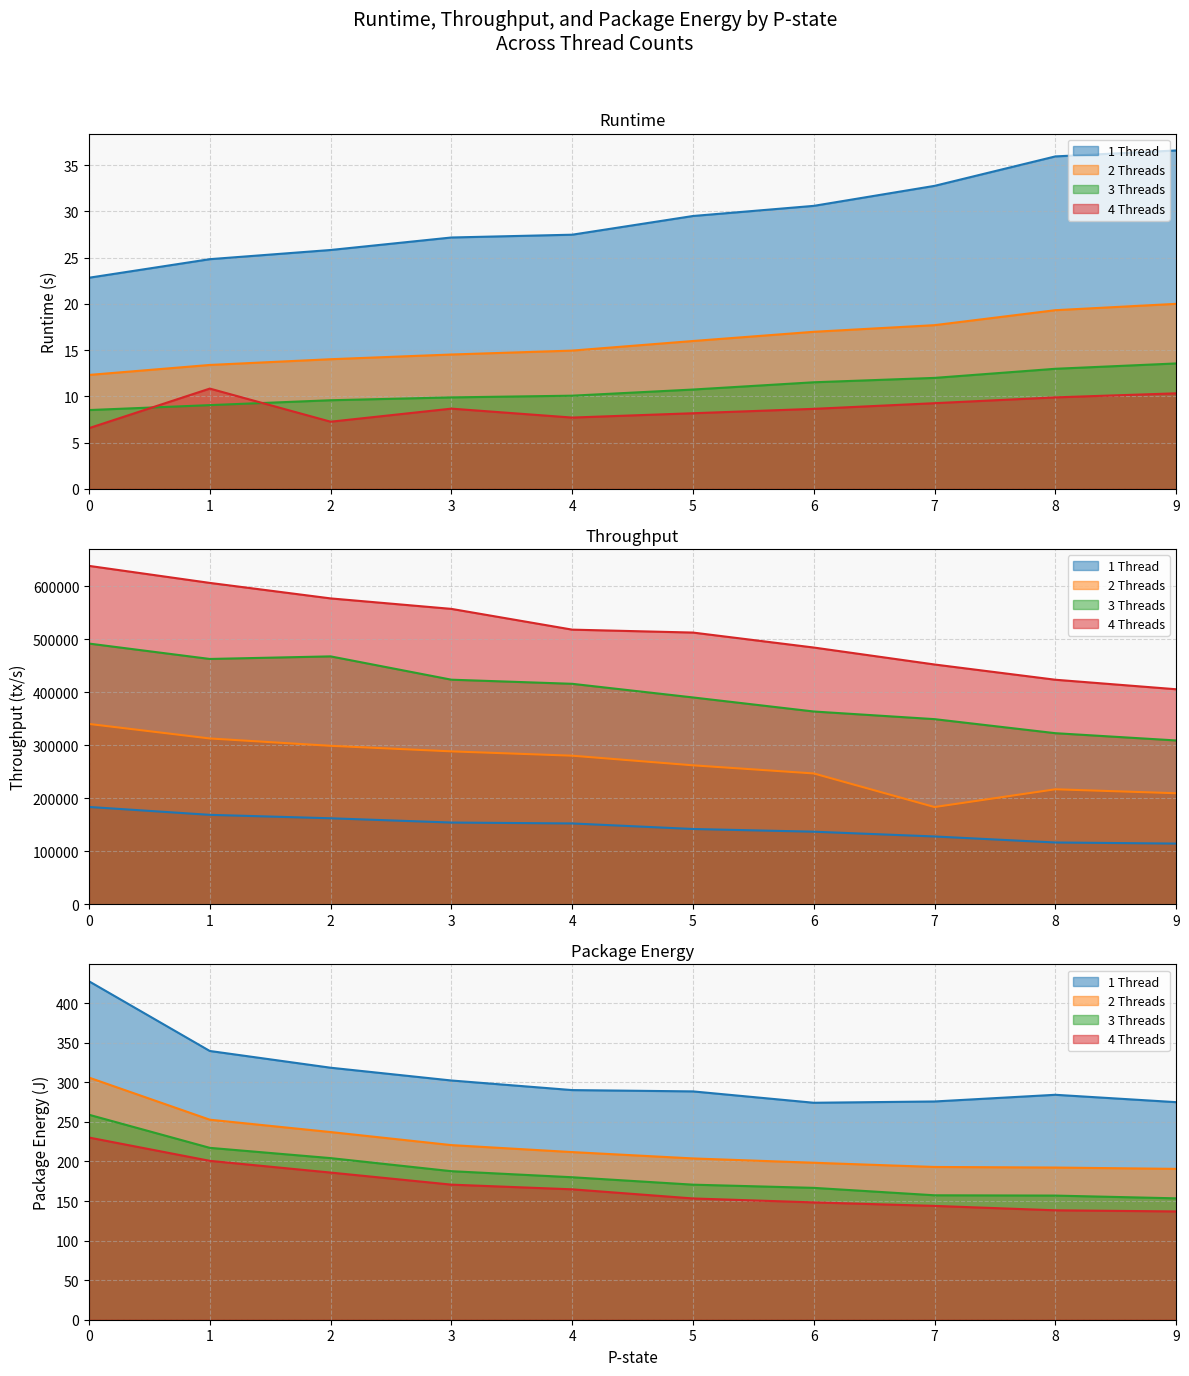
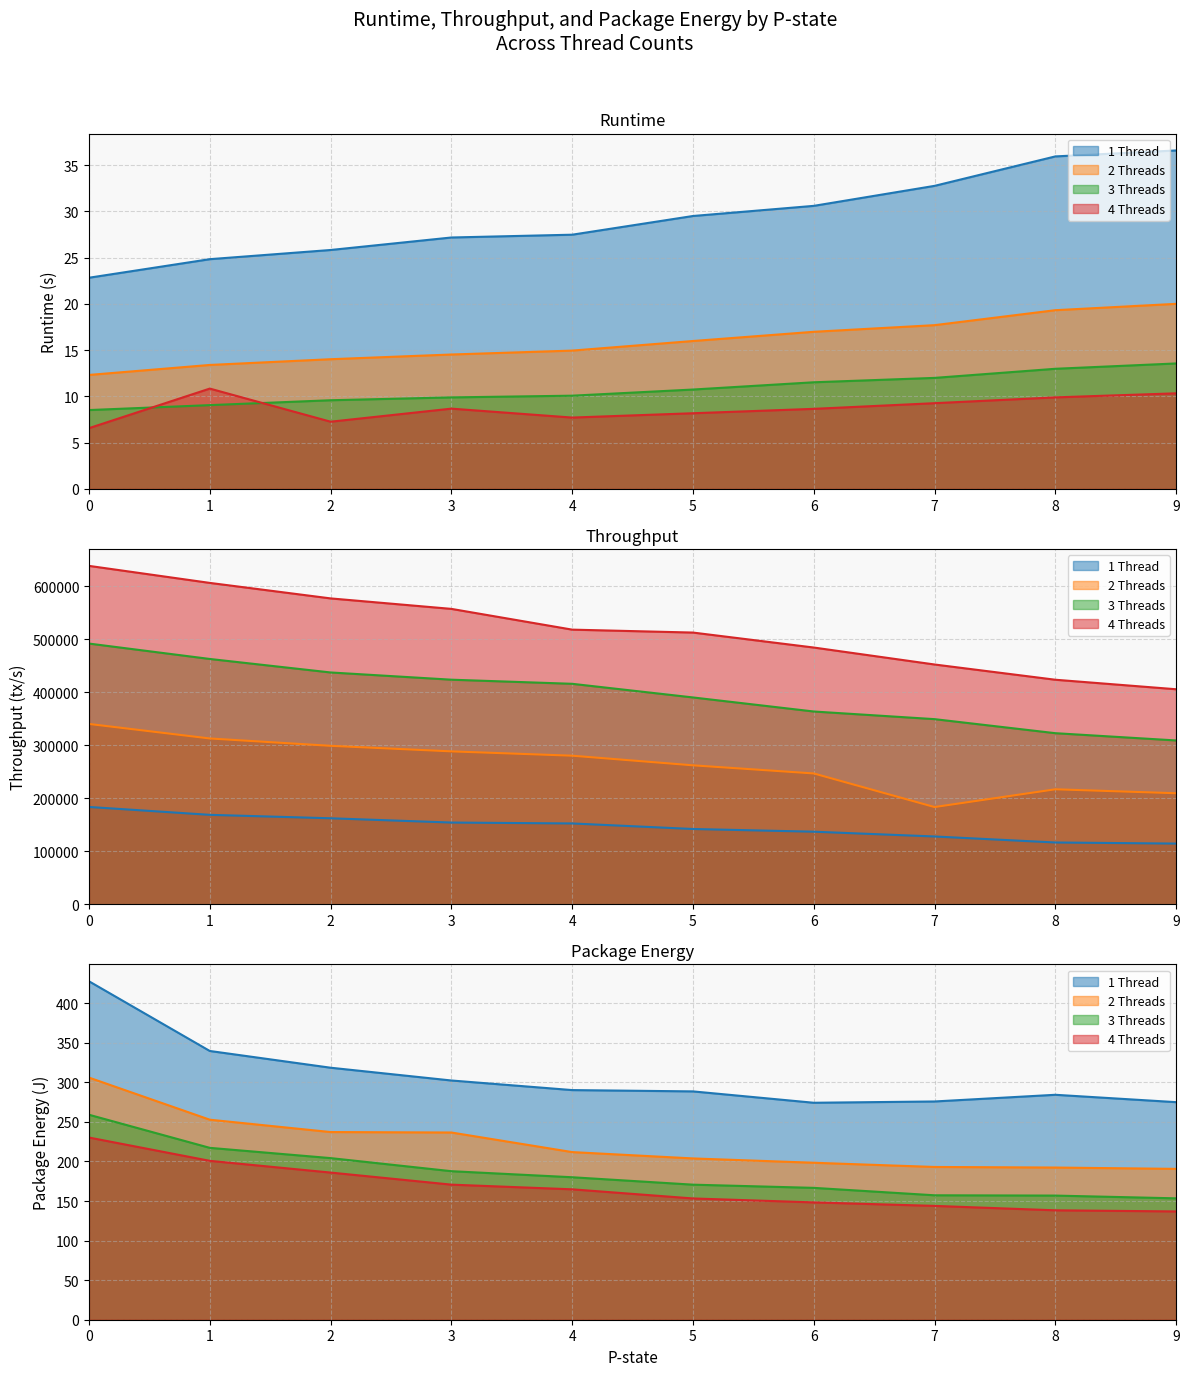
  {
    "Runtime": {
      "1 Thread": {
        "0": 23,
        "1": 25,
        "2": 26,
        "3": 27,
        "4": 27,
        "5": 30,
        "6": 31,
        "7": 33,
        "8": 36,
        "9": 37
      },
      "2 Threads": {
        "0": 12,
        "1": 13,
        "2": 14,
        "3": 15,
        "4": 15,
        "5": 16,
        "6": 17,
        "7": 18,
        "8": 19,
        "9": 20
      },
      "3 Threads": {
        "0": 9,
        "1": 9,
        "2": 10,
        "3": 10,
        "4": 10,
        "5": 11,
        "6": 12,
        "7": 12,
        "8": 13,
        "9": 14
      },
      "4 Threads": {
        "0": 7,
        "1": 11,
        "2": 7,
        "3": 9,
        "4": 8,
        "5": 8,
        "6": 9,
        "7": 9,
        "8": 10,
        "9": 10
      }
    },
    "Throughput": {
      "1 Thread": {
        "0": 180000,
        "1": 170000,
        "2": 160000,
        "3": 150000,
        "4": 150000,
        "5": 140000,
        "6": 140000,
        "7": 130000,
        "8": 120000,
        "9": 110000
      },
      "2 Threads": {
        "0": 340000,
        "1": 310000,
        "2": 300000,
        "3": 290000,
        "4": 280000,
        "5": 260000,
        "6": 250000,
        "7": 180000,
        "8": 220000,
        "9": 210000
      },
      "3 Threads": {
        "0": 490000,
        "1": 460000,
-       "2": 470000,
+       "2": 440000,
        "3": 420000,
        "4": 420000,
        "5": 390000,
        "6": 360000,
        "7": 350000,
        "8": 320000,
        "9": 310000
      },
      "4 Threads": {
        "0": 640000,
        "1": 610000,
        "2": 580000,
        "3": 560000,
        "4": 520000,
        "5": 510000,
        "6": 480000,
        "7": 450000,
        "8": 420000,
        "9": 410000
      }
    },
    "Package Energy": {
      "1 Thread": {
        "0": 430,
        "1": 340,
        "2": 320,
        "3": 300,
        "4": 290,
        "5": 290,
        "6": 270,
        "7": 280,
        "8": 280,
        "9": 270
      },
      "2 Threads": {
        "0": 310,
        "1": 250,
        "2": 240,
-       "3": 220,
+       "3": 240,
        "4": 210,
        "5": 200,
        "6": 200,
        "7": 190,
        "8": 190,
        "9": 190
      },
      "3 Threads": {
        "0": 260,
        "1": 220,
        "2": 200,
        "3": 190,
        "4": 180,
        "5": 170,
        "6": 170,
        "7": 160,
        "8": 160,
        "9": 150
      },
      "4 Threads": {
        "0": 230,
        "1": 200,
        "2": 190,
        "3": 170,
        "4": 160,
        "5": 150,
        "6": 150,
        "7": 140,
        "8": 140,
        "9": 140
      }
    }
  }
